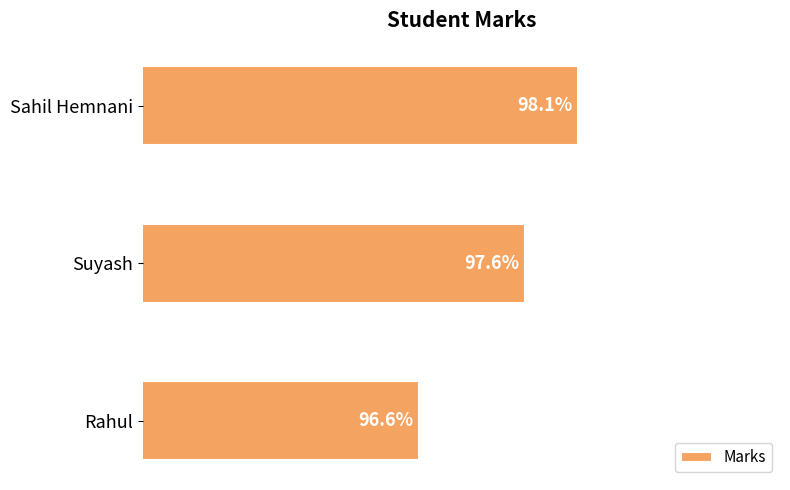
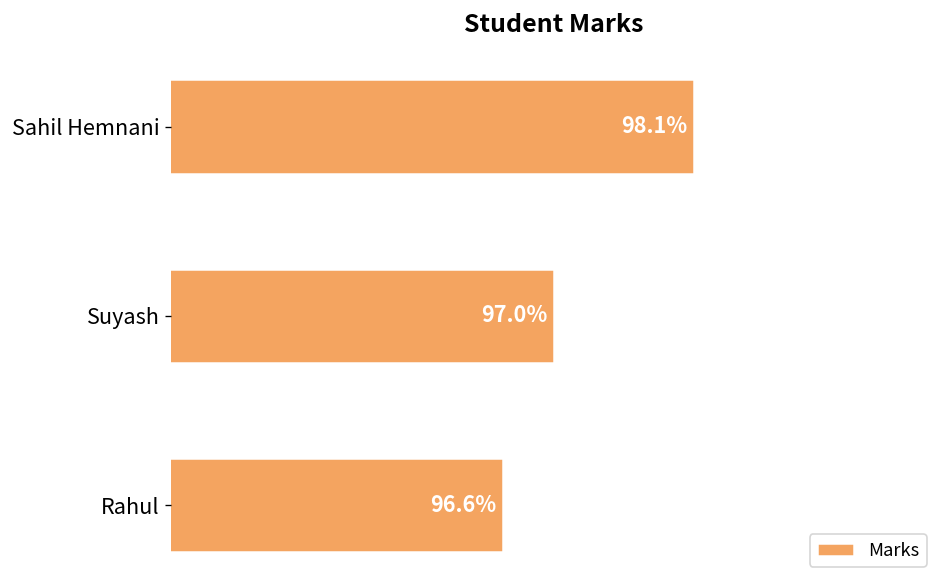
  {
    "Sahil Hemnani": "98.1%",
-   "Suyash": "97.6%",
+   "Suyash": "97.0%",
    "Rahul": "96.6%"
  }
